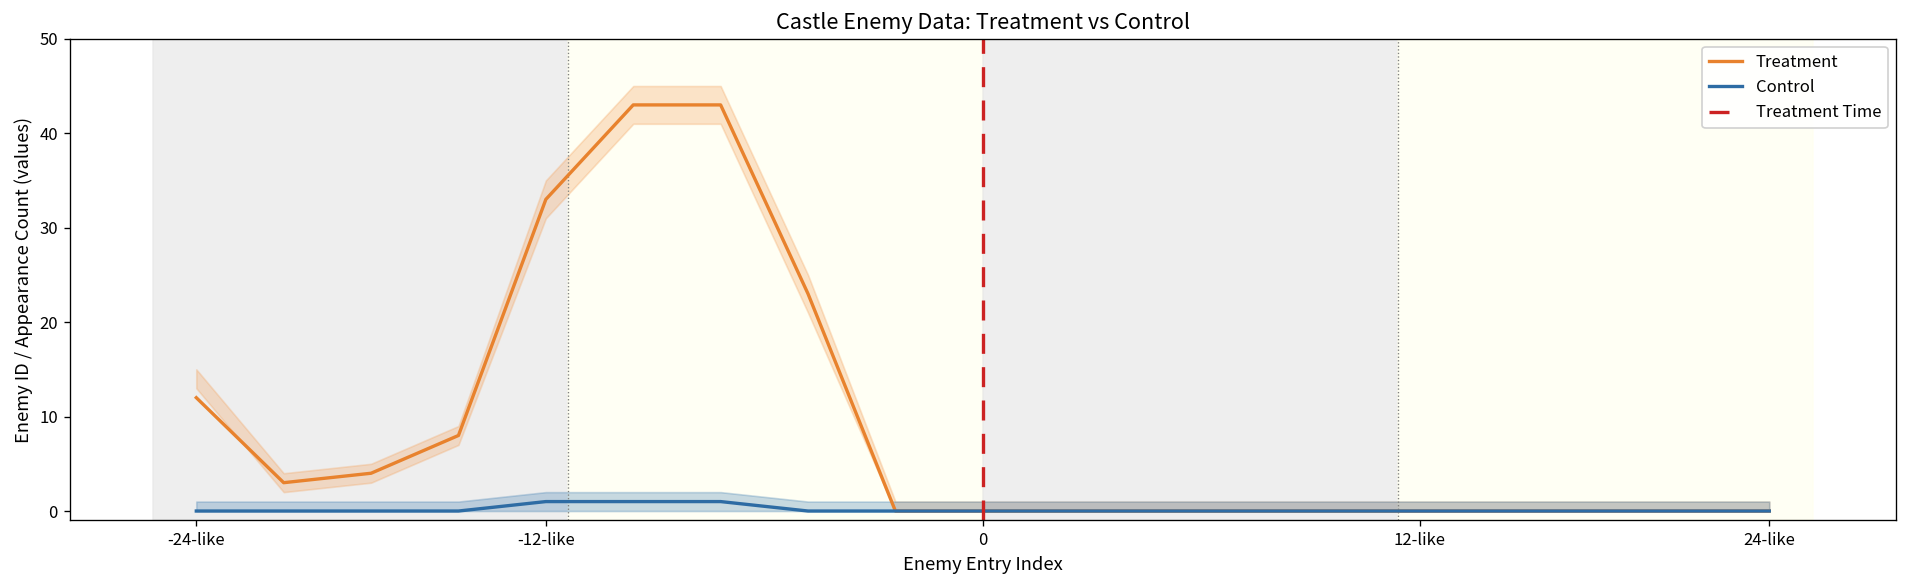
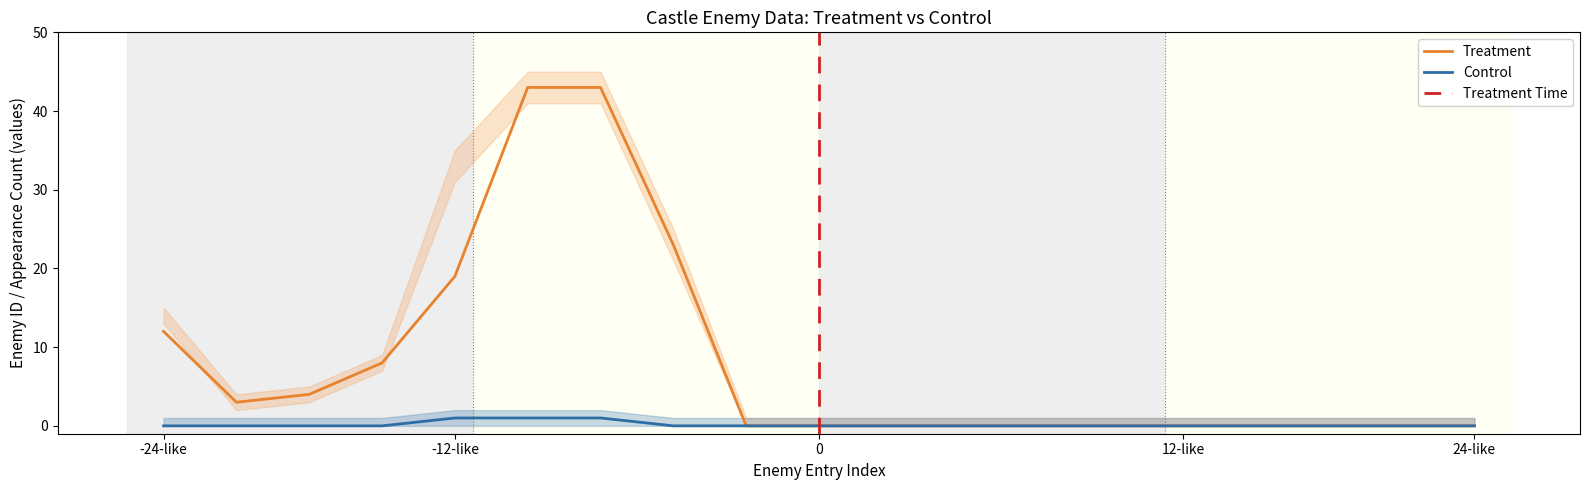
  {
    "Treatment": {
      "-24-like": 12,
-     "-12-like": 33
+     "-12-like": 19
    }
  }
